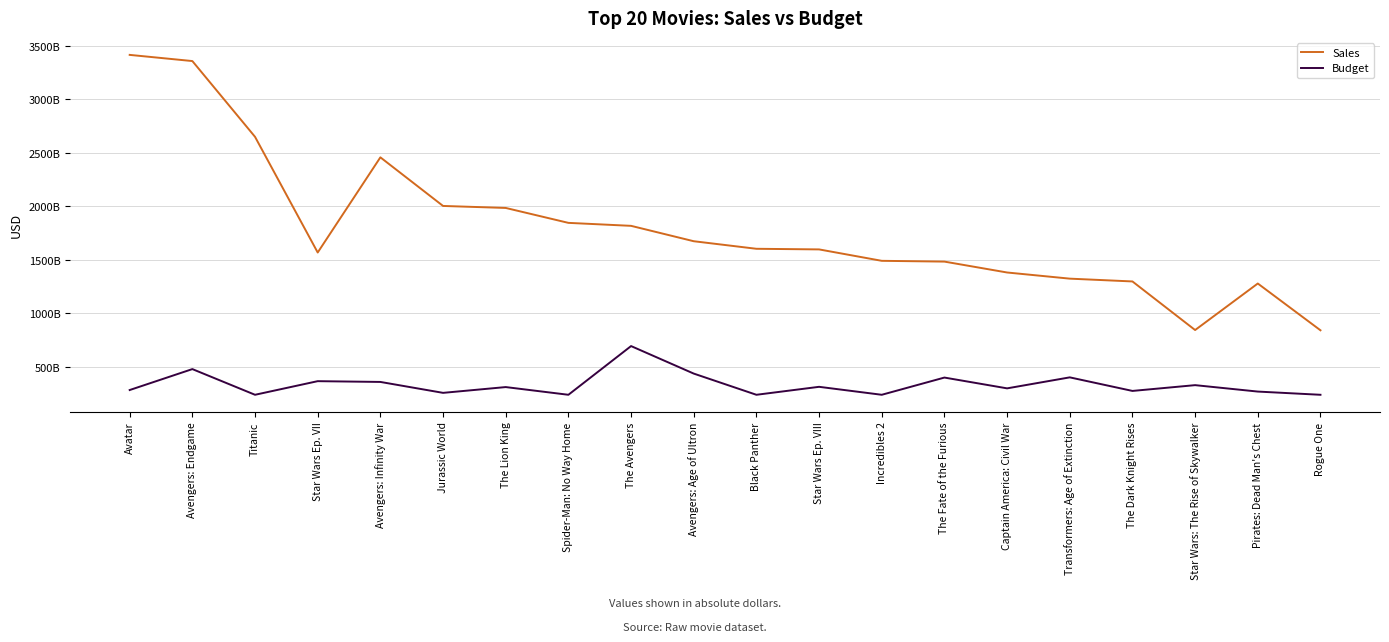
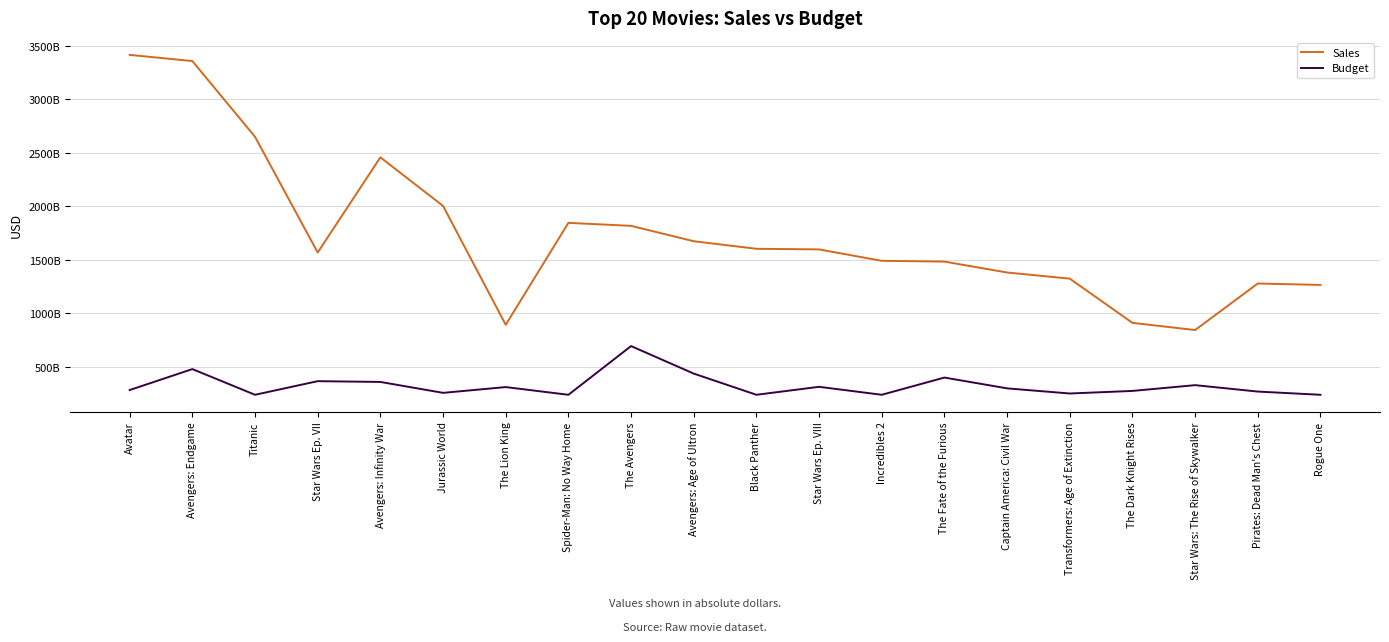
  {
    "Sales": {
      "Avatar": 3420000000000,
      "Avengers: Endgame": 3360000000000,
      "Titanic": 2650000000000,
      "Star Wars Ep. VII": 1570000000000,
      "Avengers: Infinity War": 2460000000000,
      "Jurassic World": 2000000000000,
-     "The Lion King": 1990000000000,
+     "The Lion King": 890000000000,
      "Spider-Man: No Way Home": 1850000000000,
      "The Avengers": 1820000000000,
      "Avengers: Age of Ultron": 1670000000000,
      "Black Panther": 1600000000000,
      "Star Wars Ep. VIII": 1600000000000,
      "Incredibles 2": 1490000000000,
      "The Fate of the Furious": 1480000000000,
      "Captain America: Civil War": 1380000000000,
      "Transformers: Age of Extinction": 1320000000000,
-     "The Dark Knight Rises": 1300000000000,
+     "The Dark Knight Rises": 910000000000,
      "Star Wars: The Rise of Skywalker": 840000000000,
      "Pirates: Dead Man's Chest": 1280000000000,
-     "Rogue One": 840000000000
+     "Rogue One": 1270000000000
    },
    "Budget": {
      "Avatar": 280000000000,
      "Avengers: Endgame": 480000000000,
      "Titanic": 240000000000,
      "Star Wars Ep. VII": 370000000000,
      "Avengers: Infinity War": 360000000000,
      "Jurassic World": 260000000000,
      "The Lion King": 310000000000,
      "Spider-Man: No Way Home": 240000000000,
      "The Avengers": 690000000000,
      "Avengers: Age of Ultron": 440000000000,
      "Black Panther": 240000000000,
      "Star Wars Ep. VIII": 310000000000,
      "Incredibles 2": 240000000000,
      "The Fate of the Furious": 400000000000,
      "Captain America: Civil War": 300000000000,
-     "Transformers: Age of Extinction": 400000000000,
+     "Transformers: Age of Extinction": 250000000000,
      "The Dark Knight Rises": 280000000000,
      "Star Wars: The Rise of Skywalker": 330000000000,
      "Pirates: Dead Man's Chest": 270000000000,
      "Rogue One": 240000000000
    }
  }
